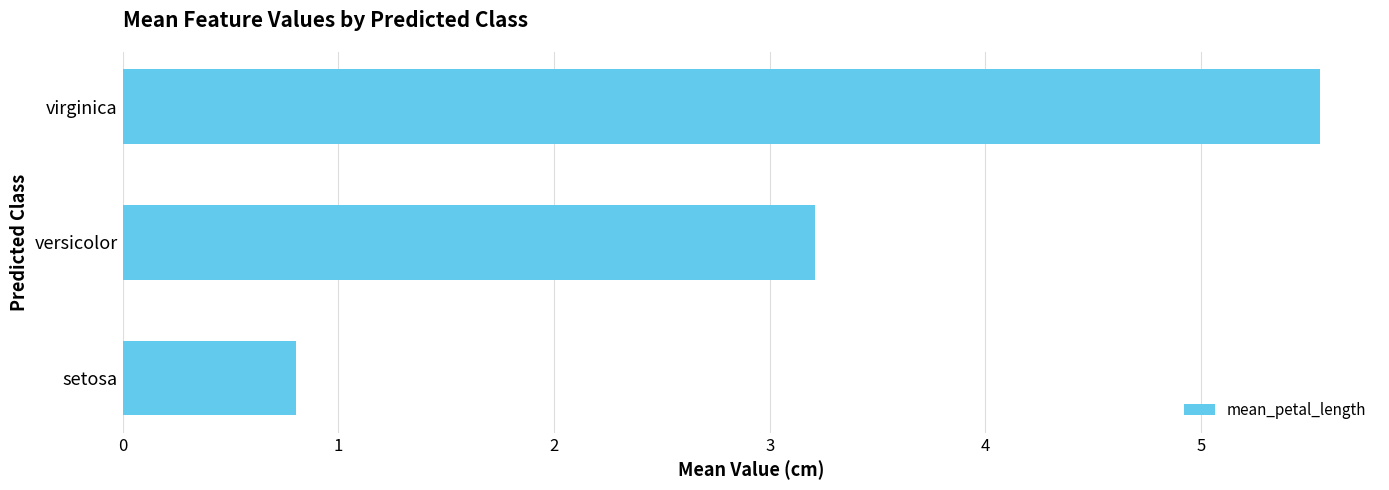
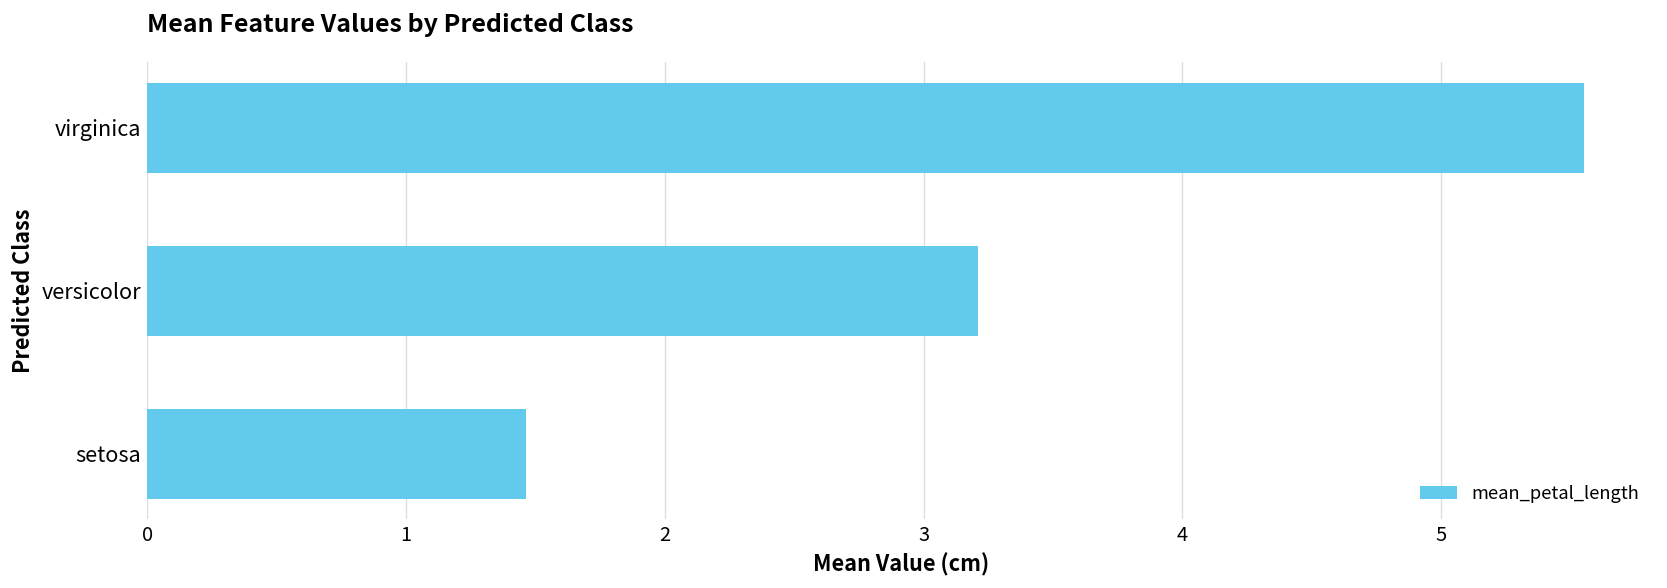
  {
    "virginica": 5.55,
    "versicolor": 3.21,
-   "setosa": 0.80
+   "setosa": 1.46
  }
